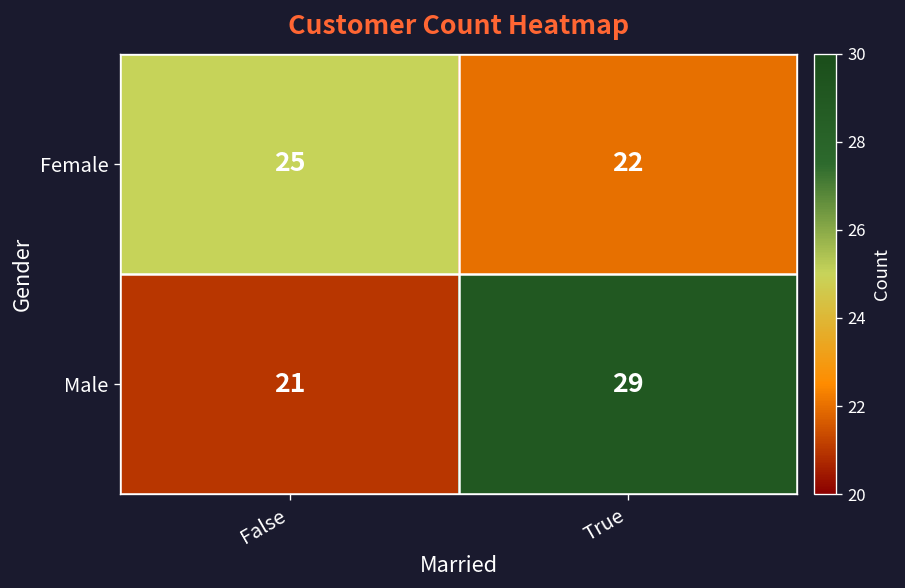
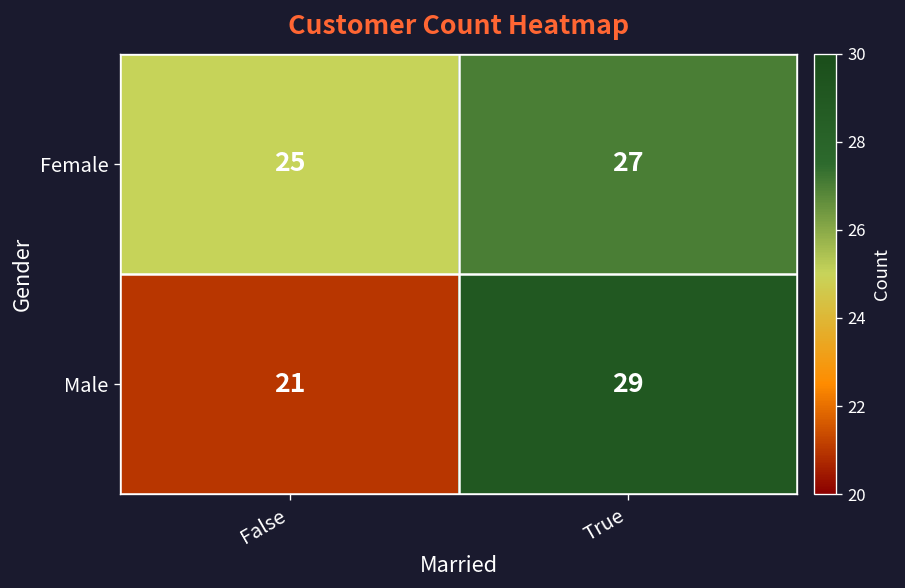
  {
    "Female": {
      "False": 25,
-     "True": 22
+     "True": 27
    },
    "Male": {
      "False": 21,
      "True": 29
    }
  }
